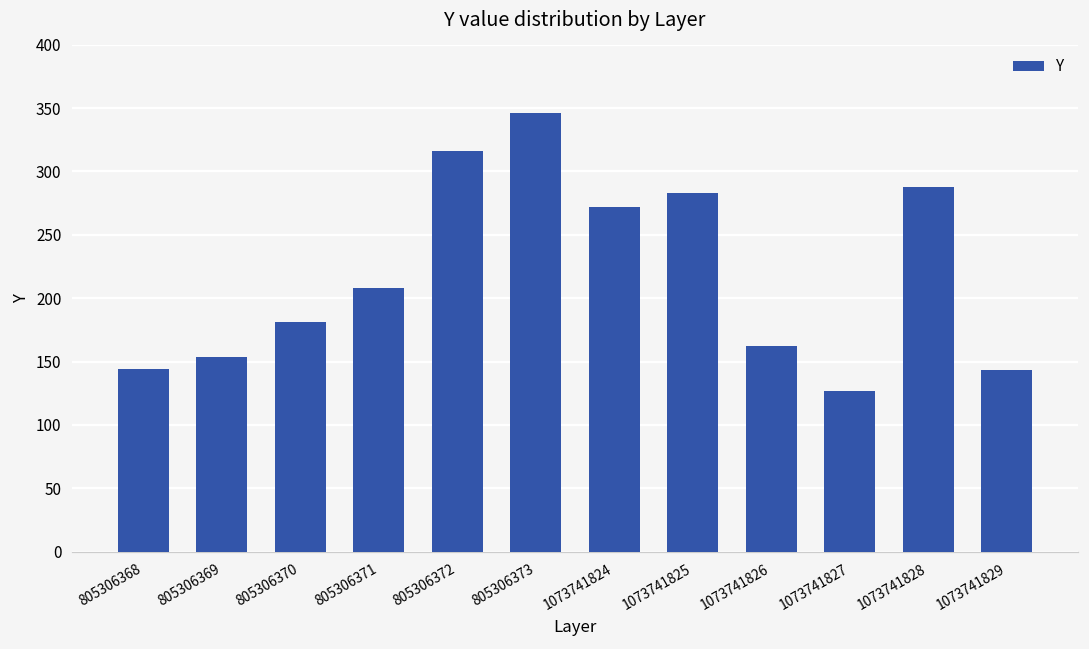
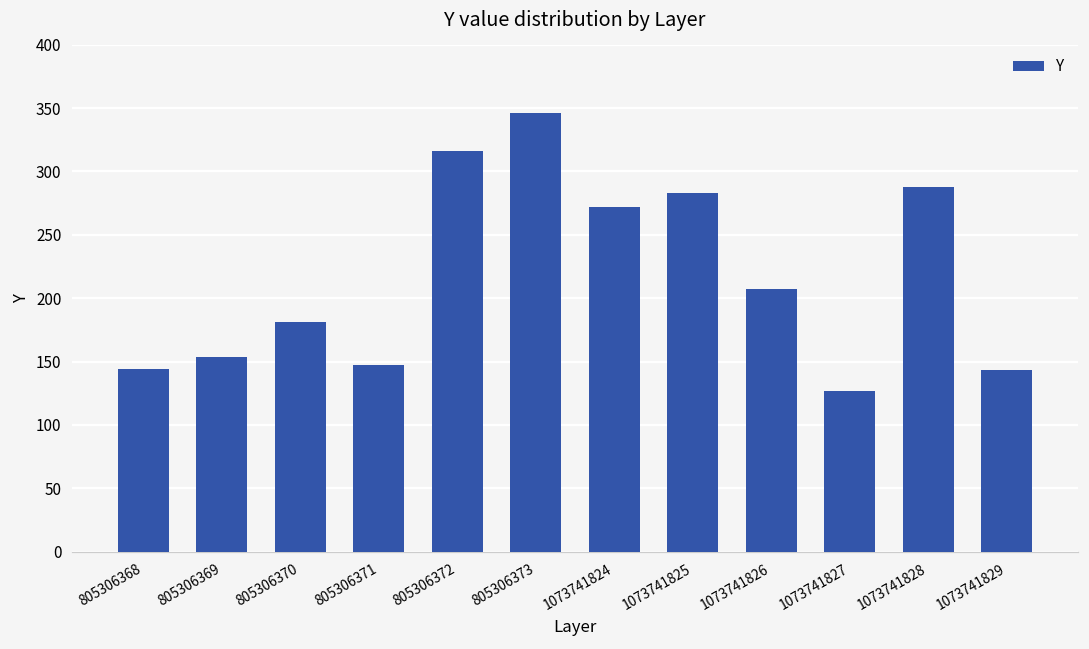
  {
    "805306368": 144,
    "805306369": 154,
    "805306370": 181,
-   "805306371": 208,
+   "805306371": 147,
    "805306372": 316,
    "805306373": 346,
    "1073741824": 272,
    "1073741825": 283,
-   "1073741826": 162,
+   "1073741826": 207,
    "1073741827": 127,
    "1073741828": 288,
    "1073741829": 143
  }
